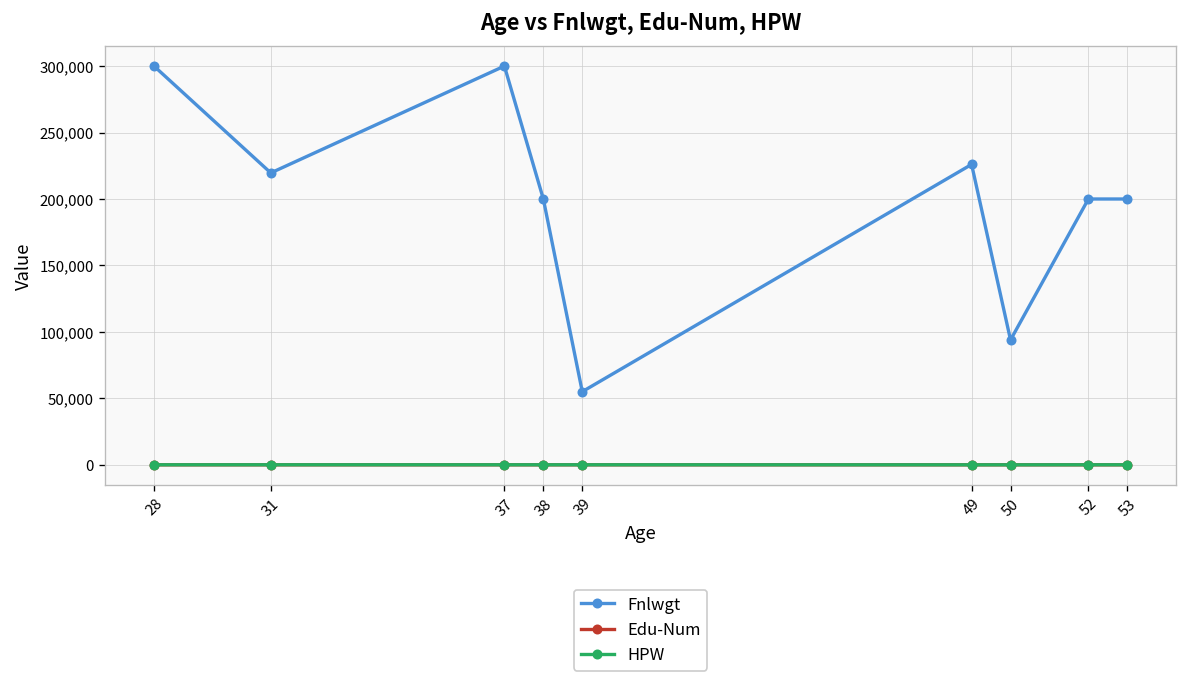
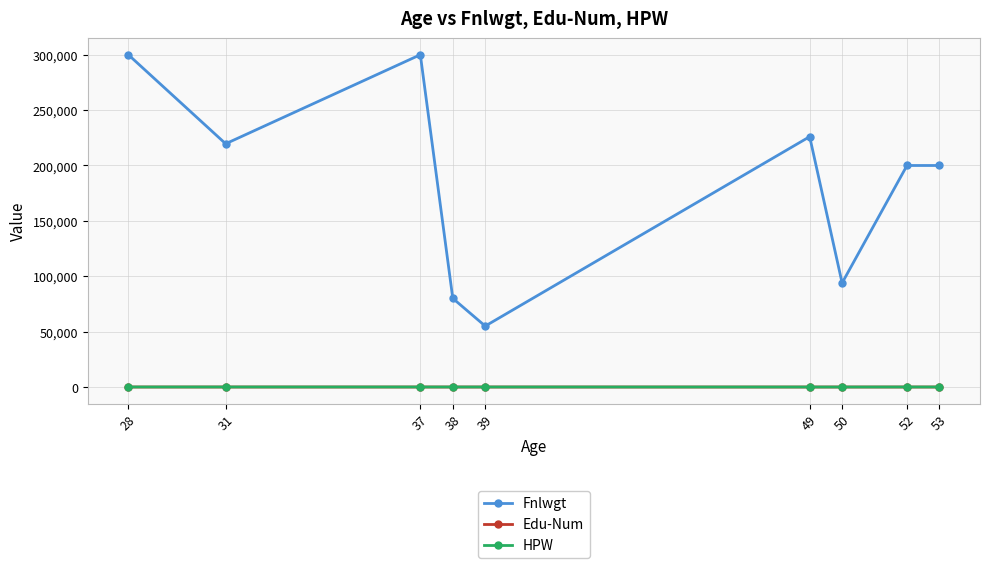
  {
    "Fnlwgt": {
      "28": "300,000",
      "31": "220,000",
      "37": "300,000",
-     "38": "200,000",
+     "38": "80,000",
      "39": "55,000",
      "49": "226,000",
      "50": "94,000",
      "52": "200,000",
      "53": "200,000"
    },
    "HPW": {
      "28": "0",
      "31": "0",
      "37": "0",
      "38": "0",
      "39": "0",
      "49": "0",
      "50": "0",
      "52": "0",
      "53": "0"
    }
  }
